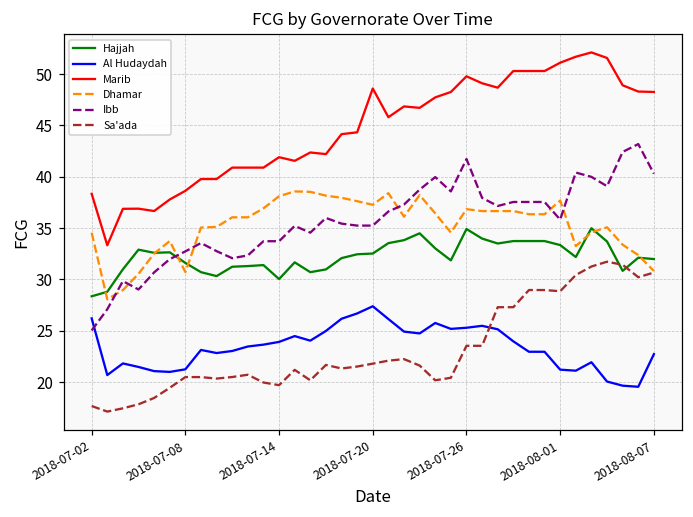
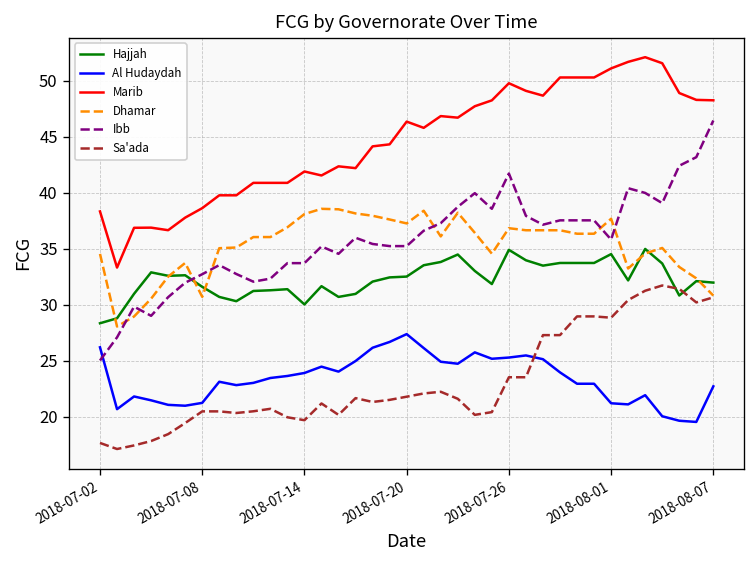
  {
    "Hajjah": {
      "2018-07-02": 28,
      "2018-07-08": 32,
      "2018-07-14": 30,
      "2018-07-20": 33,
      "2018-07-26": 35,
-     "2018-08-01": 33,
+     "2018-08-01": 35,
      "2018-08-07": 32
    },
    "Al Hudaydah": {
      "2018-07-02": 26,
      "2018-07-08": 21,
      "2018-07-14": 24,
      "2018-07-20": 27,
      "2018-07-26": 25,
      "2018-08-01": 21,
      "2018-08-07": 23
    },
    "Marib": {
      "2018-07-02": 38,
      "2018-07-08": 39,
      "2018-07-14": 42,
-     "2018-07-20": 49,
+     "2018-07-20": 46,
      "2018-07-26": 50,
      "2018-08-01": 51,
      "2018-08-07": 48
    },
    "Dhamar": {
      "2018-07-02": 35,
      "2018-07-08": 31,
      "2018-07-14": 38,
      "2018-07-20": 37,
      "2018-07-26": 37,
      "2018-08-01": 38
    },
    "Ibb": {
      "2018-07-02": 25,
      "2018-07-08": 33,
      "2018-07-14": 34,
      "2018-07-20": 35,
      "2018-07-26": 42,
      "2018-08-01": 36,
-     "2018-08-07": 40
+     "2018-08-07": 46
    },
    "Sa'ada": {
      "2018-07-02": 18,
      "2018-07-08": 20,
      "2018-07-14": 20,
      "2018-07-20": 22,
      "2018-07-26": 24,
      "2018-08-01": 29
    }
  }
